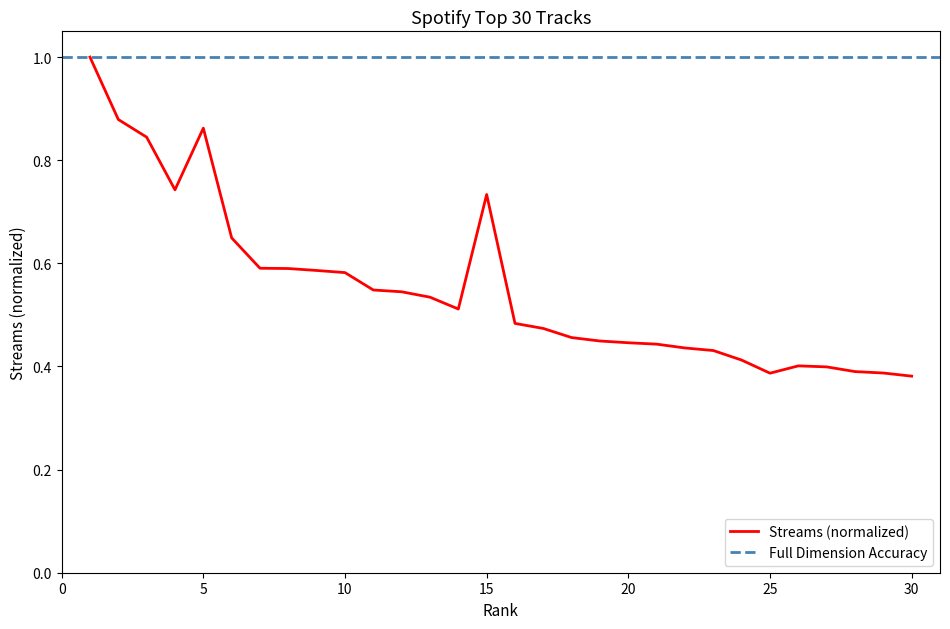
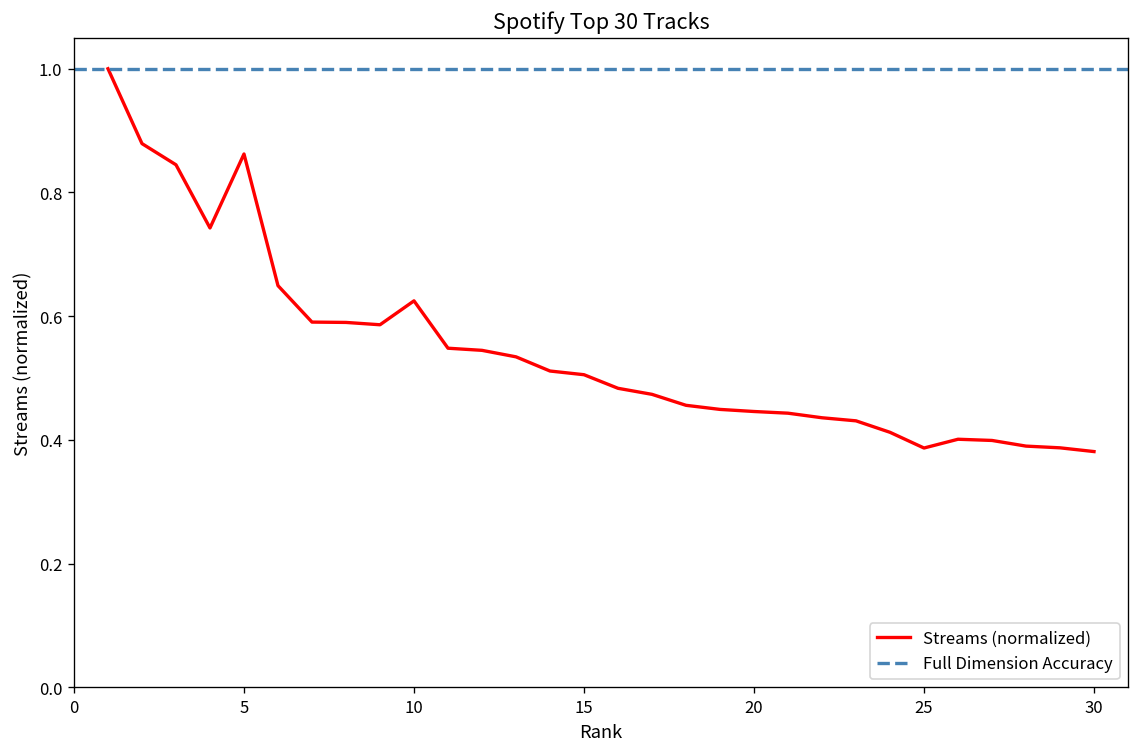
  {
    "5": 0.86,
-   "10": 0.58,
-   "15": 0.73,
+   "10": 0.62,
+   "15": 0.51,
    "20": 0.45,
    "25": 0.39,
    "30": 0.38
  }
